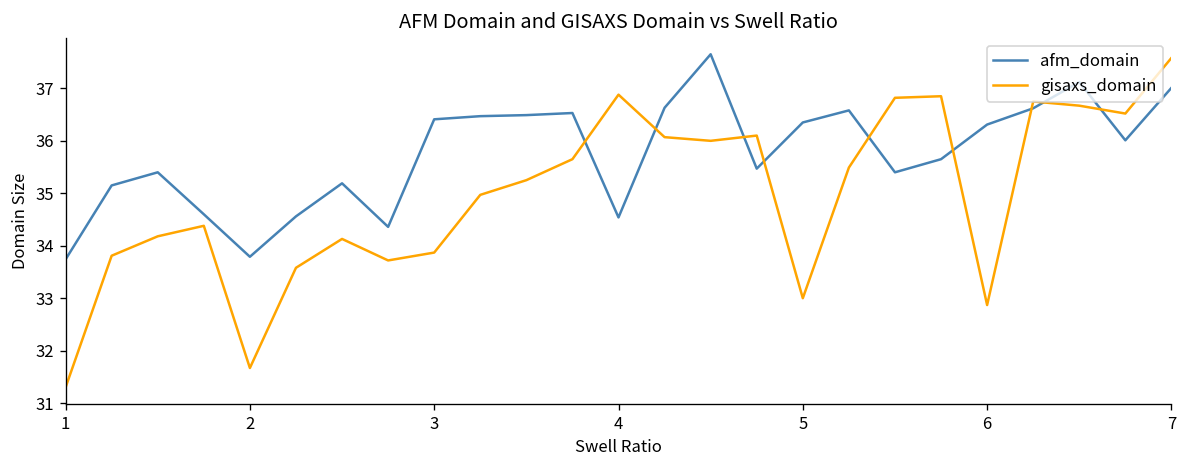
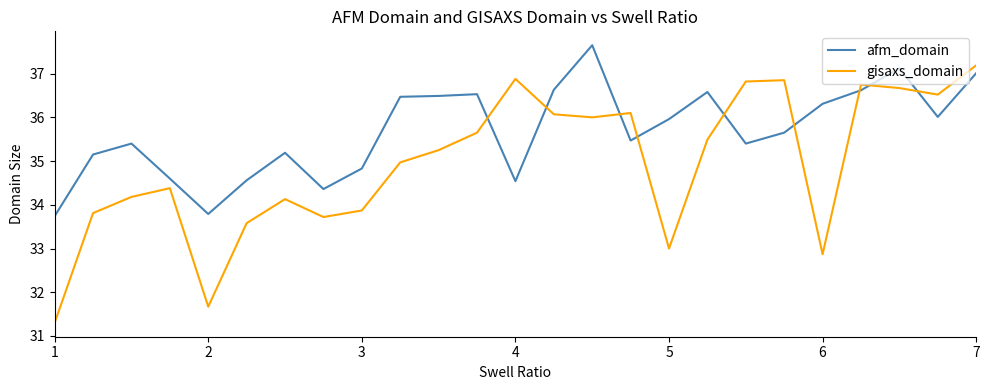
  {
    "afm_domain": {
      "1": 33.7,
      "2": 33.8,
-     "3": 36.4,
+     "3": 34.8,
      "4": 34.5,
-     "5": 36.4,
+     "5": 36.0,
      "6": 36.3,
      "7": 37.0
    },
    "gisaxs_domain": {
      "1": 31.3,
      "2": 31.7,
      "3": 33.9,
      "4": 36.9,
      "5": 33.0,
      "6": 32.9,
-     "7": 37.6
+     "7": 37.2
    }
  }
